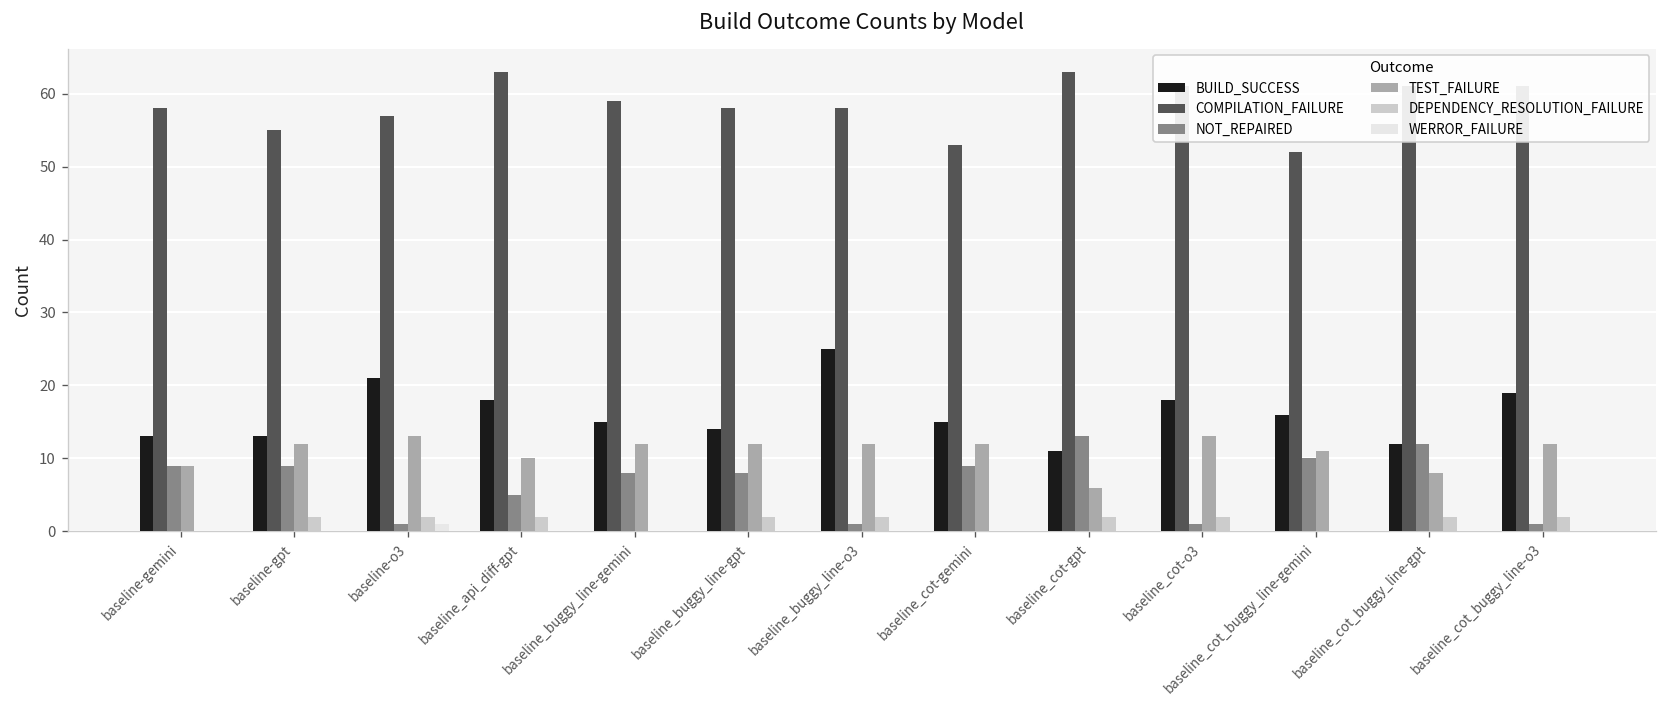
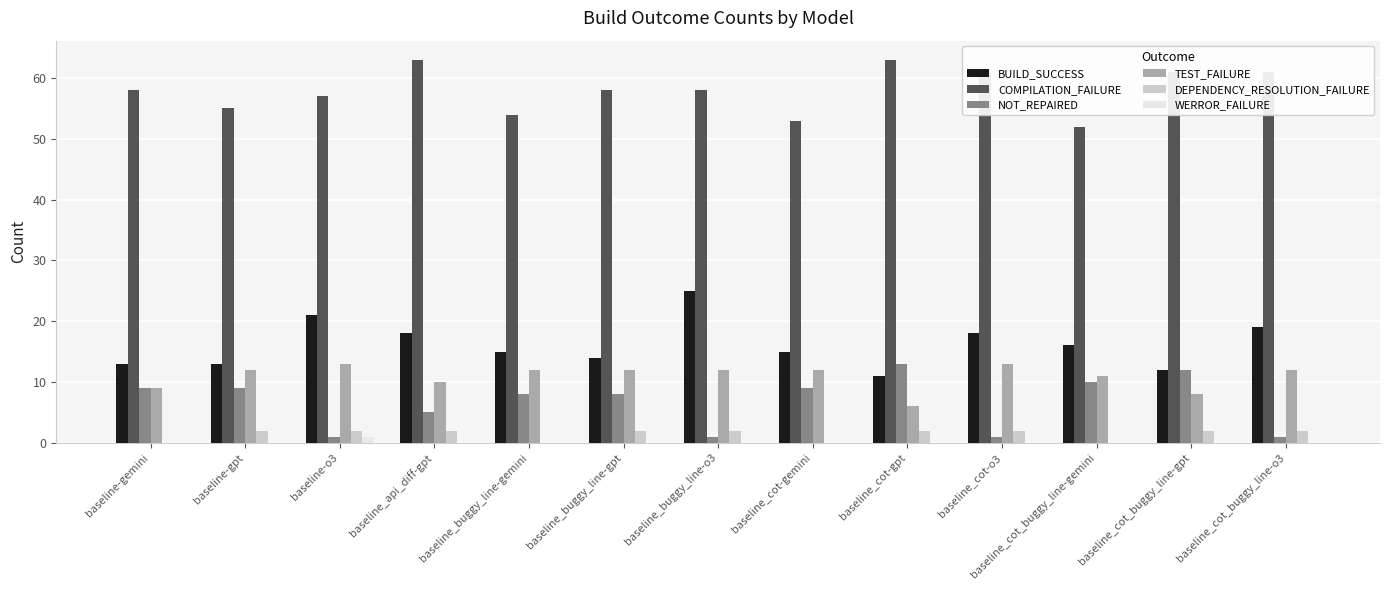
  {
    "BUILD_SUCCESS": {
      "baseline-gemini": 13,
      "baseline-gpt": 13,
      "baseline-o3": 21,
      "baseline_api_diff-gpt": 18,
      "baseline_buggy_line-gemini": 15,
      "baseline_buggy_line-gpt": 14,
      "baseline_buggy_line-o3": 25,
      "baseline_cot-gemini": 15,
      "baseline_cot-gpt": 11,
      "baseline_cot-o3": 18,
      "baseline_cot_buggy_line-gemini": 16,
      "baseline_cot_buggy_line-gpt": 12,
      "baseline_cot_buggy_line-o3": 19
    },
    "COMPILATION_FAILURE": {
      "baseline-gemini": 58,
      "baseline-gpt": 55,
      "baseline-o3": 57,
      "baseline_api_diff-gpt": 63,
-     "baseline_buggy_line-gemini": 59,
+     "baseline_buggy_line-gemini": 54,
      "baseline_buggy_line-gpt": 58,
      "baseline_buggy_line-o3": 58,
      "baseline_cot-gemini": 53,
      "baseline_cot-gpt": 63,
      "baseline_cot_buggy_line-gemini": 52
    }
  }
